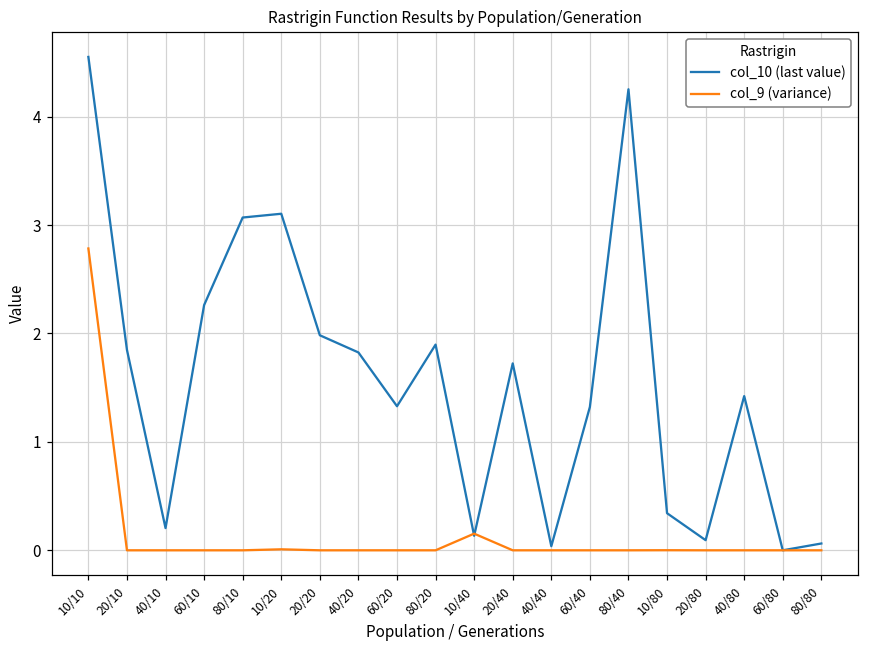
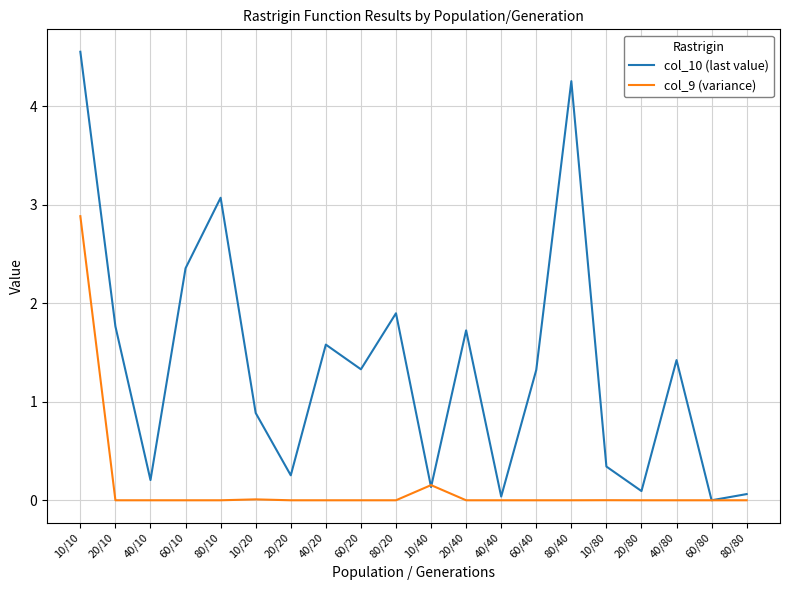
  {
    "col_10 (last value)": {
      "10/10": 4.6,
-     "20/10": 1.85,
+     "20/10": 1.76,
      "40/10": 0.2,
-     "60/10": 2.3,
+     "60/10": 2.4,
      "80/10": 3.1,
-     "10/20": 3.1,
-     "20/20": 2.0,
-     "40/20": 1.8,
+     "10/20": 0.9,
+     "20/20": 0.3,
+     "40/20": 1.6,
      "60/20": 1.3,
      "80/20": 1.9,
      "20/40": 1.7,
      "40/40": 0.0,
      "60/40": 1.3,
      "80/40": 4.3,
      "10/80": 0.3,
      "20/80": 0.1,
      "40/80": 1.4,
      "80/80": 0.1
    },
    "col_9 (variance)": {
-     "10/10": 2.8,
+     "10/10": 2.9,
      "20/10": 0.0,
      "40/10": 0.0,
      "60/10": 0.0,
      "80/10": 0.0,
      "10/20": 0.0,
      "20/20": 0.0,
      "40/20": 0.0,
      "60/20": 0.0,
      "80/20": 0.0,
      "20/40": 0.0,
      "40/40": 0.0,
      "60/40": 0.0,
      "80/40": 0.0,
      "10/80": 0.0,
      "20/80": 0.0,
      "40/80": 0.0,
      "80/80": 0.0
    }
  }
